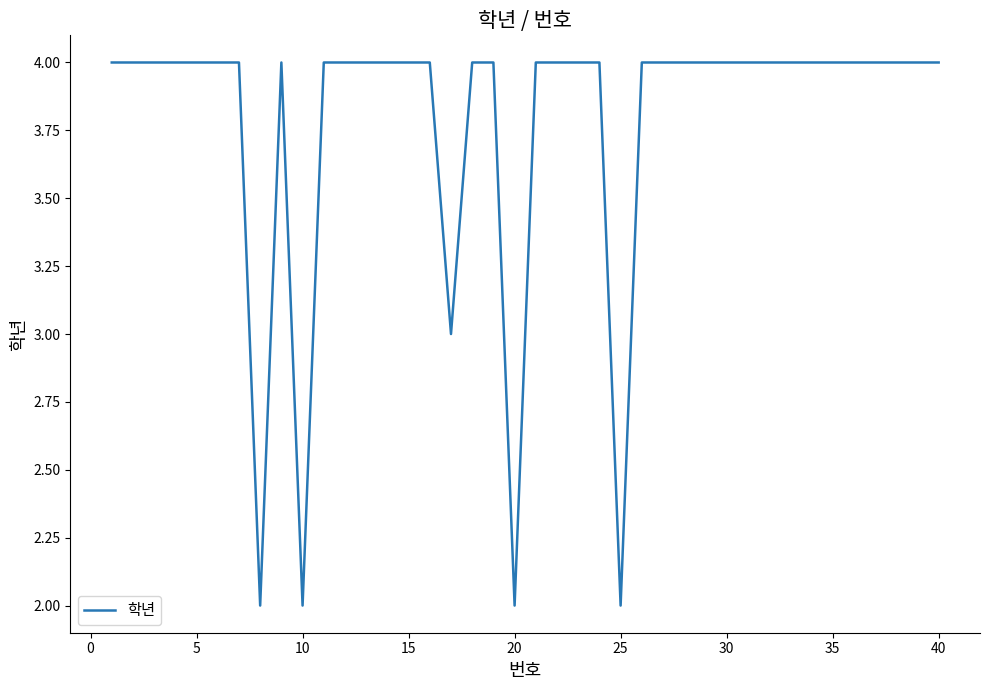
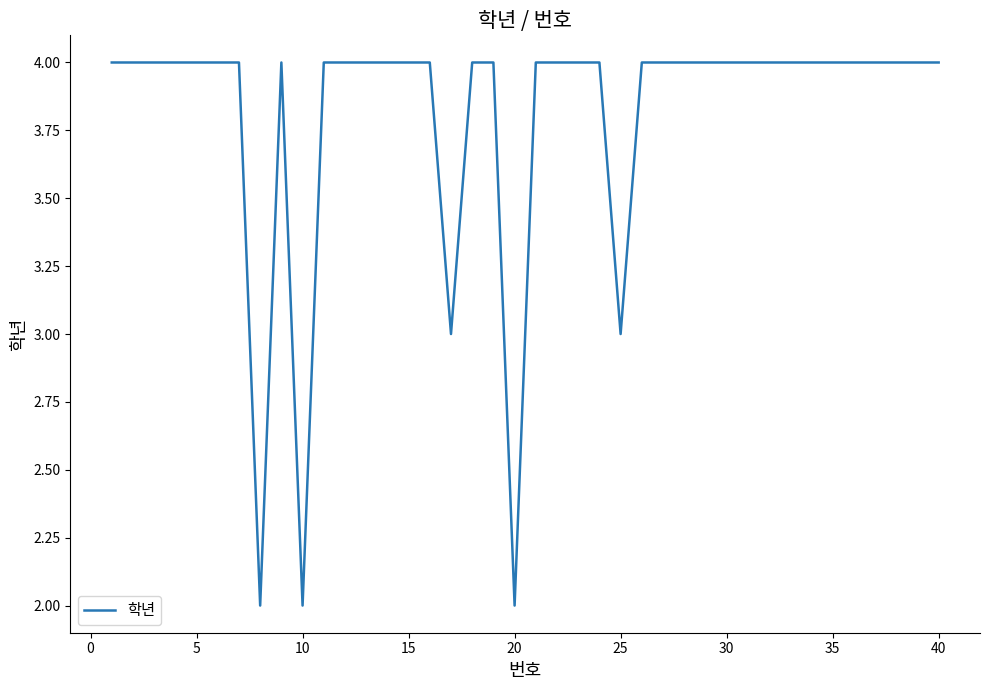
  {
    "5": 4,
    "10": 2,
    "15": 4,
    "20": 2,
-   "25": 2,
+   "25": 3,
    "30": 4,
    "35": 4,
    "40": 4
  }
